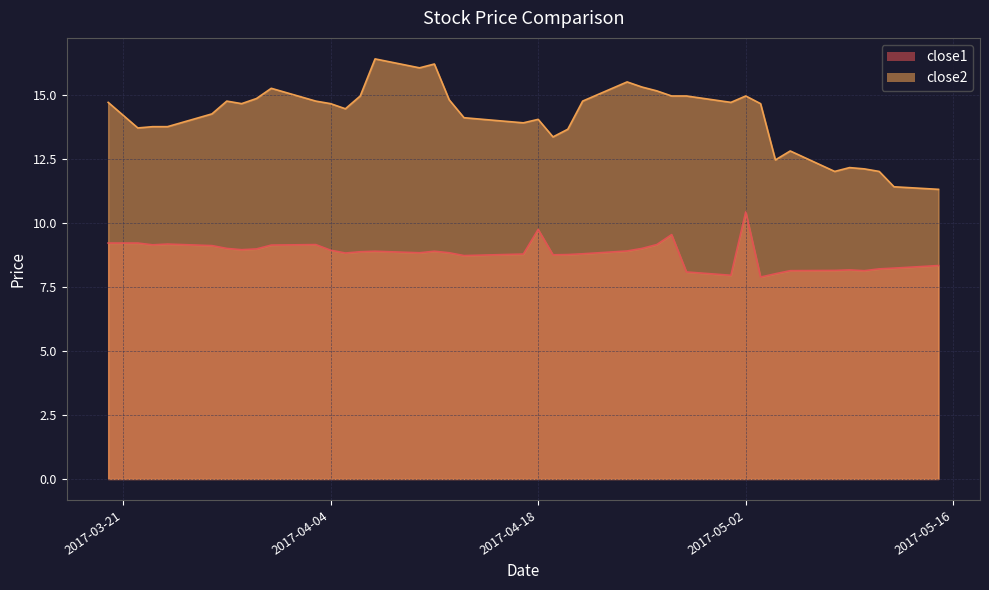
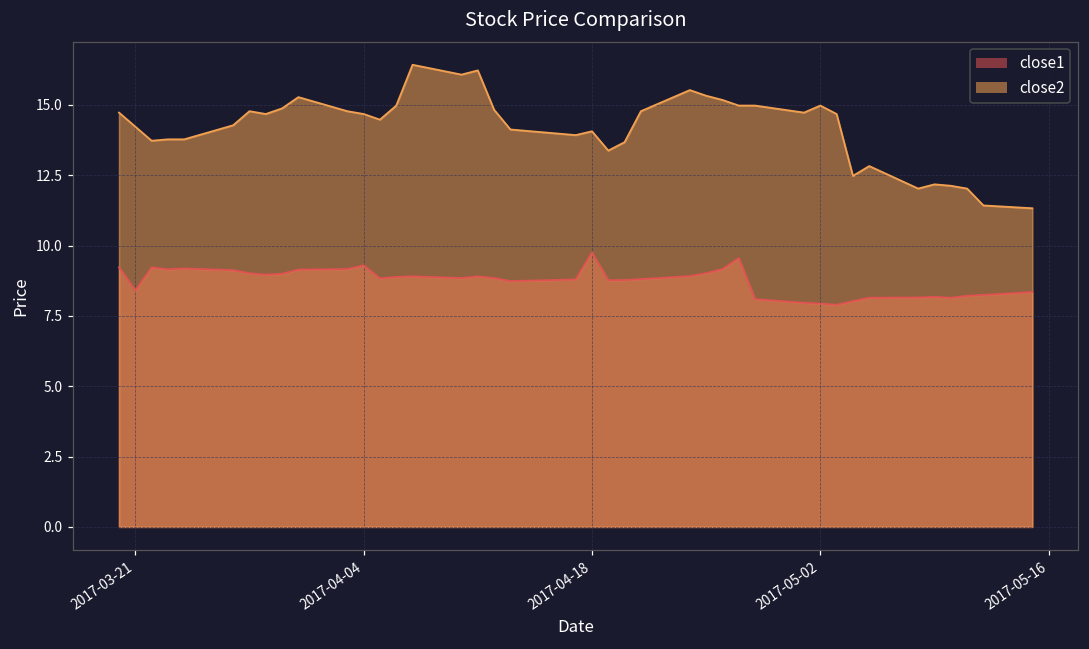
  {
    "close1": {
-     "2017-03-21": 9.2,
-     "2017-04-04": 8.9,
+     "2017-03-21": 8.4,
+     "2017-04-04": 9.3,
      "2017-04-18": 9.8,
-     "2017-05-02": 10.4
+     "2017-05-02": 7.9
    },
    "close2": {
      "2017-03-21": 14.2,
      "2017-04-04": 14.7,
      "2017-04-18": 14.1,
      "2017-05-02": 15.0
    }
  }
